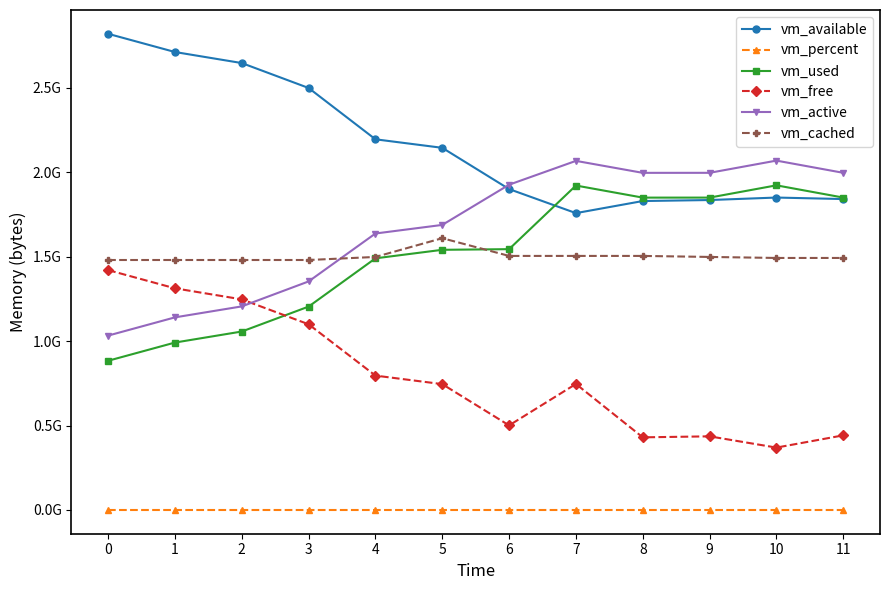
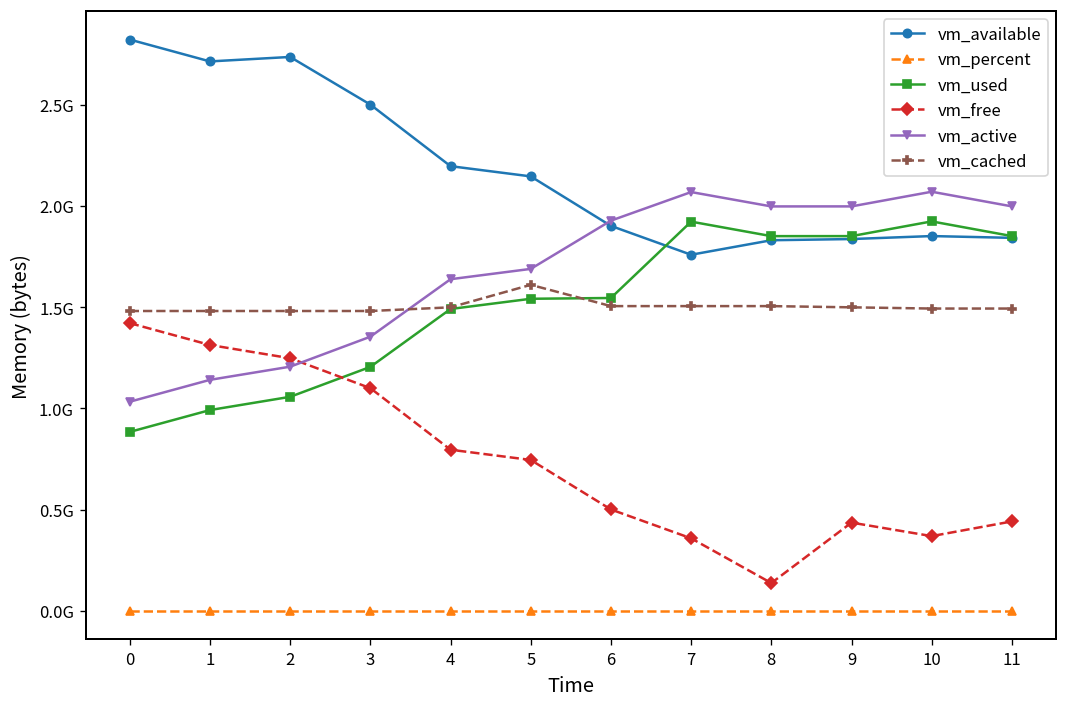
  {
    "vm_available": {
      "0": 2820000000,
      "1": 2710000000,
-     "2": 2650000000,
+     "2": 2740000000,
      "3": 2500000000,
      "4": 2200000000,
      "5": 2150000000,
      "6": 1900000000,
      "7": 1760000000,
      "8": 1830000000,
      "10": 1850000000
    },
    "vm_percent": {
      "0": 0,
      "1": 0,
      "2": 0,
      "3": 0,
      "4": 0,
      "5": 0,
      "6": 0,
      "7": 0,
      "8": 0,
      "9": 0,
      "10": 0,
      "11": 0
    },
    "vm_used": {
      "0": 880000000,
      "1": 990000000,
      "2": 1060000000,
      "3": 1200000000,
      "5": 1540000000,
      "6": 1550000000,
      "7": 1920000000,
      "8": 1850000000,
      "10": 1920000000
    },
    "vm_free": {
      "0": 1420000000,
      "1": 1310000000,
      "2": 1250000000,
      "3": 1100000000,
      "4": 800000000,
      "5": 750000000,
      "6": 500000000,
-     "7": 750000000,
-     "8": 430000000,
+     "7": 360000000,
+     "8": 140000000,
      "9": 440000000,
      "10": 370000000,
      "11": 440000000
    },
    "vm_active": {
      "0": 1030000000,
      "1": 1140000000,
      "2": 1210000000,
      "3": 1350000000,
      "4": 1640000000,
      "5": 1690000000,
      "6": 1930000000,
      "7": 2070000000,
      "8": 2000000000,
      "9": 2000000000,
      "10": 2070000000,
      "11": 2000000000
    },
    "vm_cached": {
      "0": 1480000000,
      "1": 1480000000,
      "2": 1480000000,
      "3": 1480000000,
      "5": 1610000000,
      "6": 1500000000,
      "7": 1500000000,
      "8": 1500000000,
      "9": 1500000000,
      "10": 1490000000,
      "11": 1490000000
    }
  }
